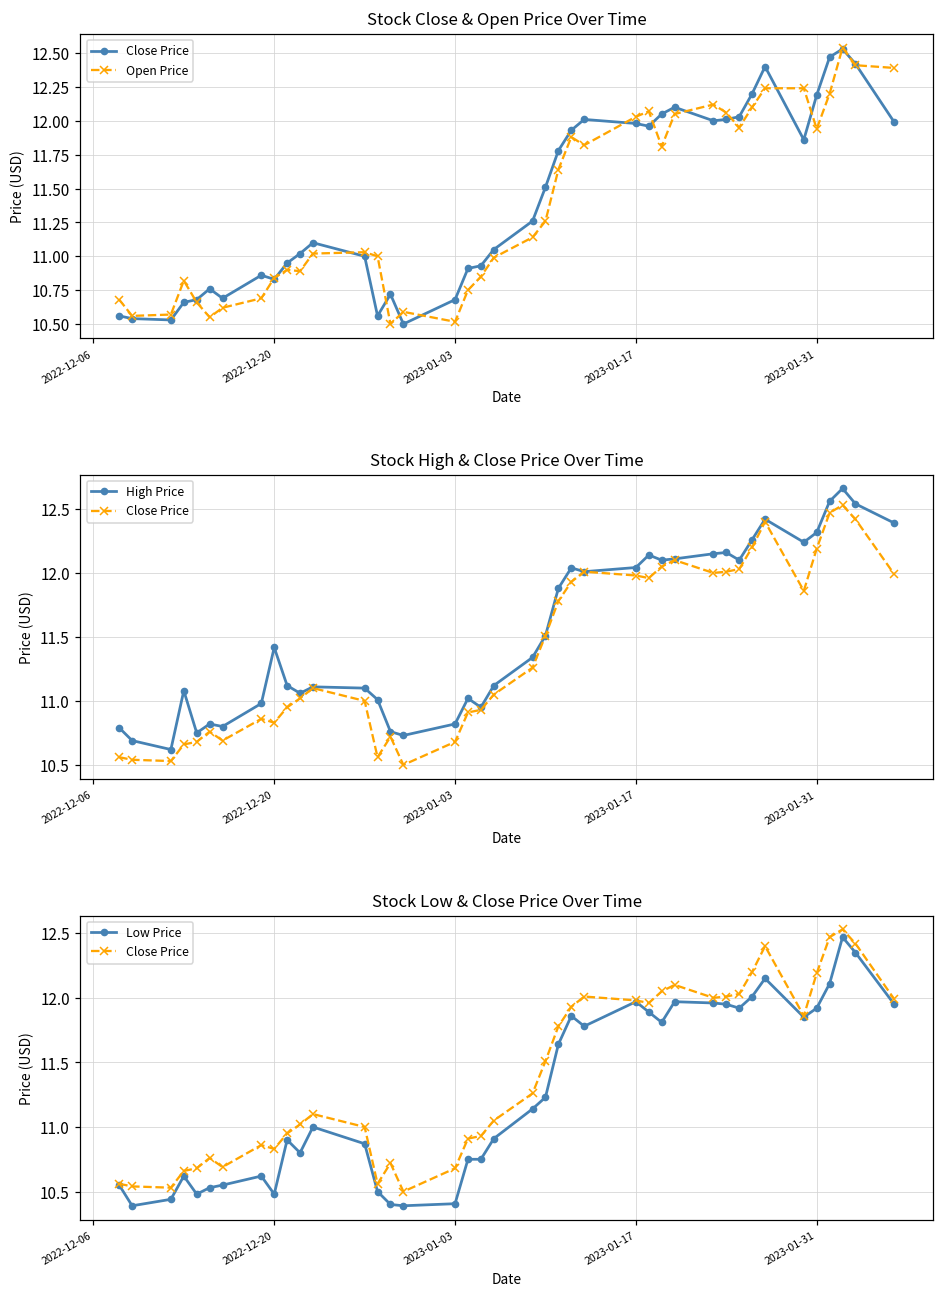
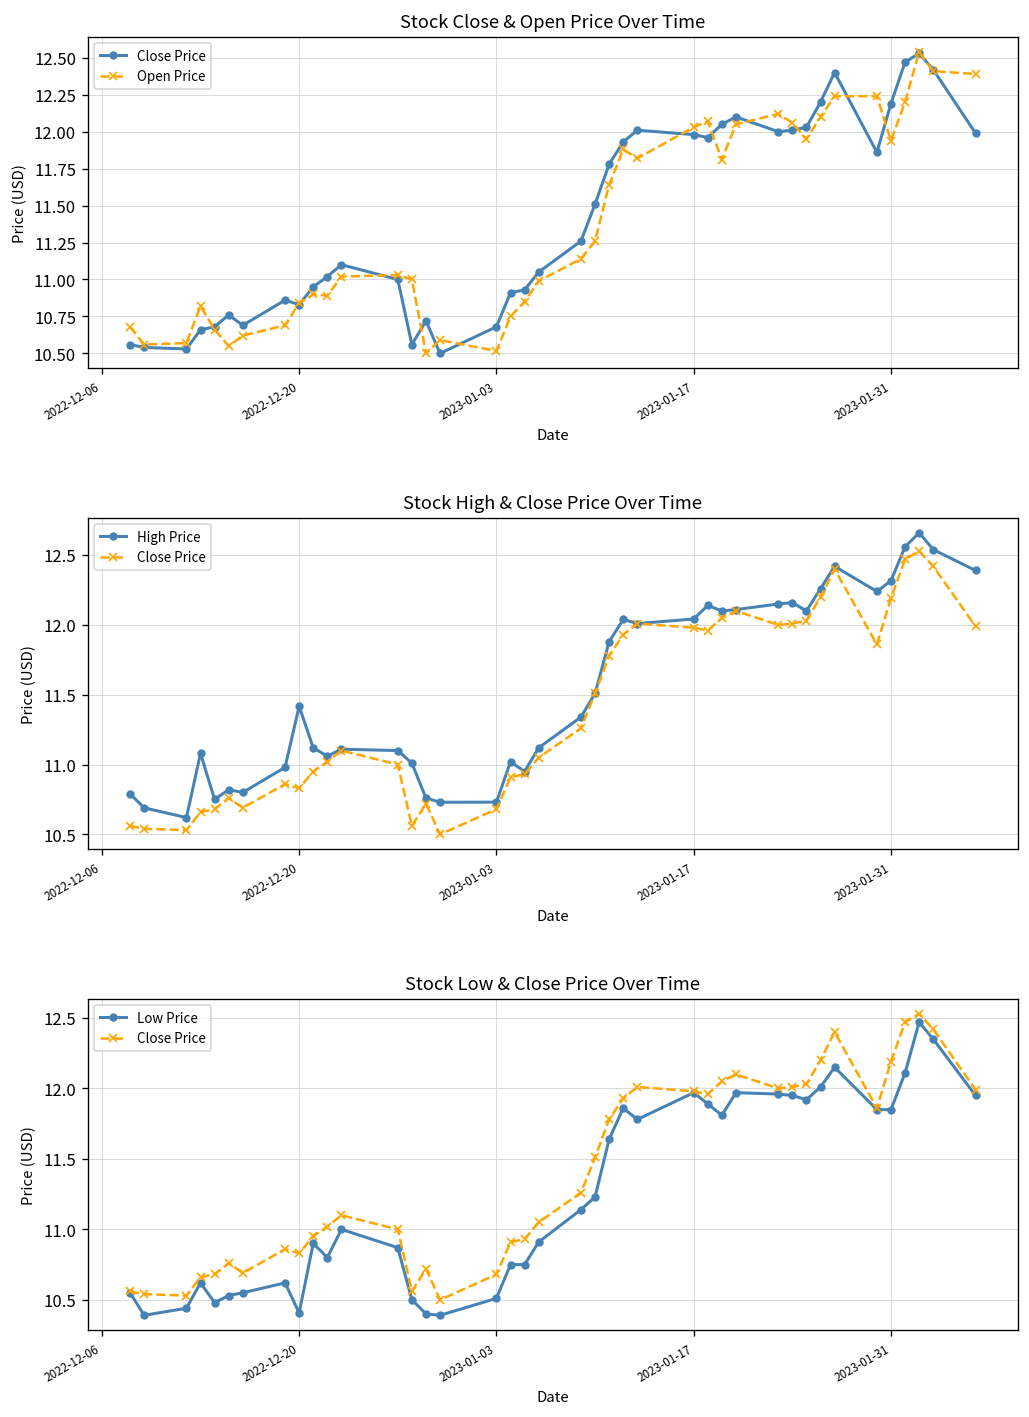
  {
    "Stock Close & Open Price Over Time": {
      "Open Price": {
        "2023-01-03": 10.52,
        "2023-01-17": 12.03,
        "2023-01-31": 11.94
      }
    },
    "Stock High & Close Price Over Time": {
      "High Price": {
        "2022-12-20": 11.42,
-       "2023-01-03": 10.82,
+       "2023-01-03": 10.73,
        "2023-01-17": 12.04,
        "2023-01-31": 12.32
      },
      "Close Price": {
        "2022-12-20": 10.83,
        "2023-01-03": 10.68,
        "2023-01-17": 11.98,
        "2023-01-31": 12.19
      }
    },
    "Stock Low & Close Price Over Time": {
      "Low Price": {
-       "2022-12-20": 10.48,
-       "2023-01-03": 10.41,
-       "2023-01-31": 11.92
+       "2022-12-20": 10.41,
+       "2023-01-03": 10.51,
+       "2023-01-31": 11.85
      },
      "Close Price": {
        "2022-12-20": 10.83,
        "2023-01-03": 10.68,
        "2023-01-31": 12.19
      }
    }
  }
